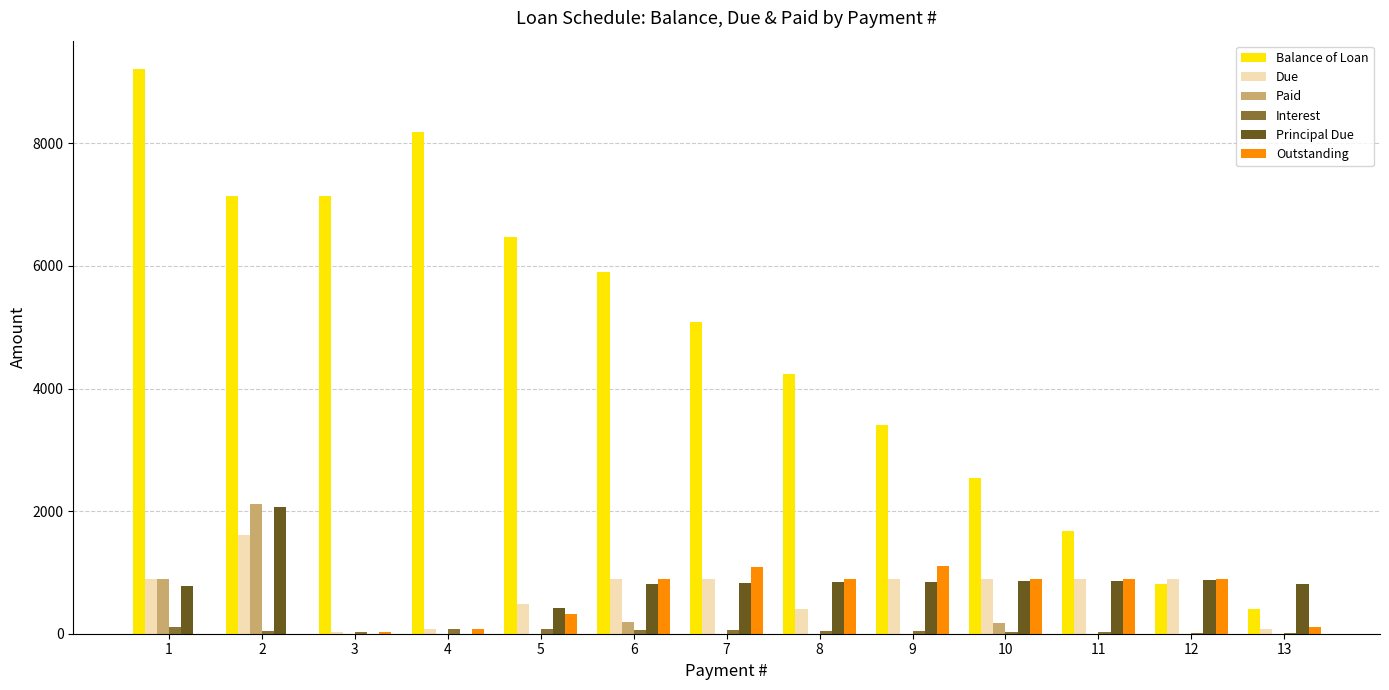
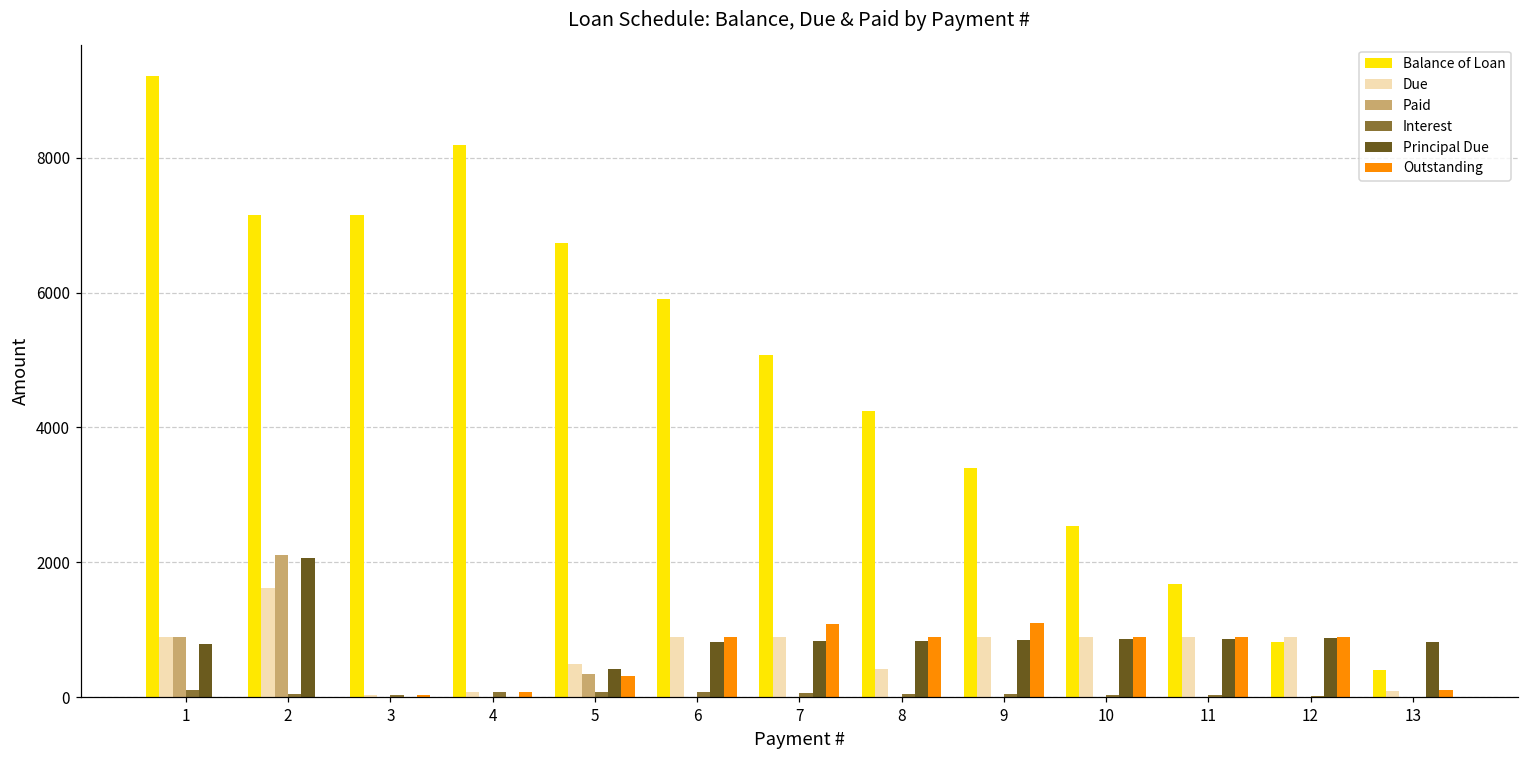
  {
    "Balance of Loan": {
      "1": 9200,
      "2": 7100,
      "3": 7100,
      "4": 8200,
-     "5": 6500,
+     "5": 6700,
      "6": 5900,
      "7": 5100,
      "8": 4200,
      "9": 3400,
      "10": 2500,
      "11": 1700,
      "12": 800,
      "13": 400
    },
    "Due": {
      "1": 900,
      "2": 1600,
      "4": 100,
      "5": 500,
      "6": 900,
      "7": 900,
      "8": 400,
      "9": 900,
      "10": 900,
      "11": 900,
      "12": 900,
      "13": 100
    },
    "Paid": {
      "1": 900,
      "2": 2100,
      "3": 0,
      "4": 0,
-     "5": 0,
-     "6": 200,
+     "5": 300,
+     "6": 0,
      "7": 0,
      "8": 0,
      "9": 0,
-     "10": 200,
+     "10": 0,
      "11": 0,
      "12": 0,
      "13": 0
    },
    "Outstanding": {
      "1": 0,
      "2": 0,
      "4": 100,
      "5": 300,
      "6": 900,
      "7": 1100,
      "8": 900,
      "9": 1100,
      "10": 900,
      "11": 900,
      "12": 900,
      "13": 100
    }
  }
